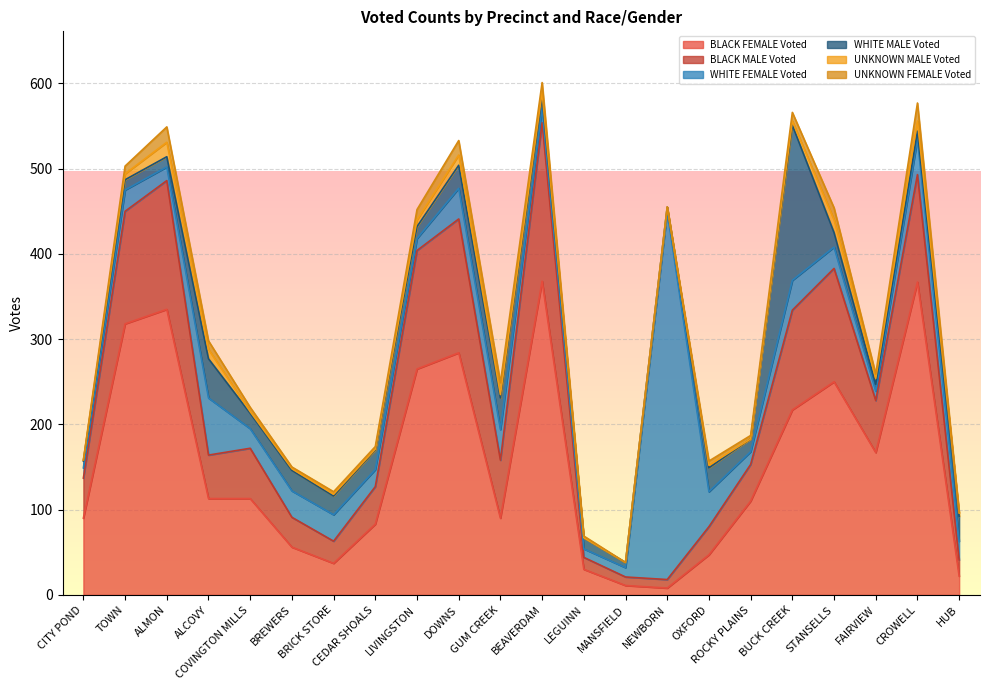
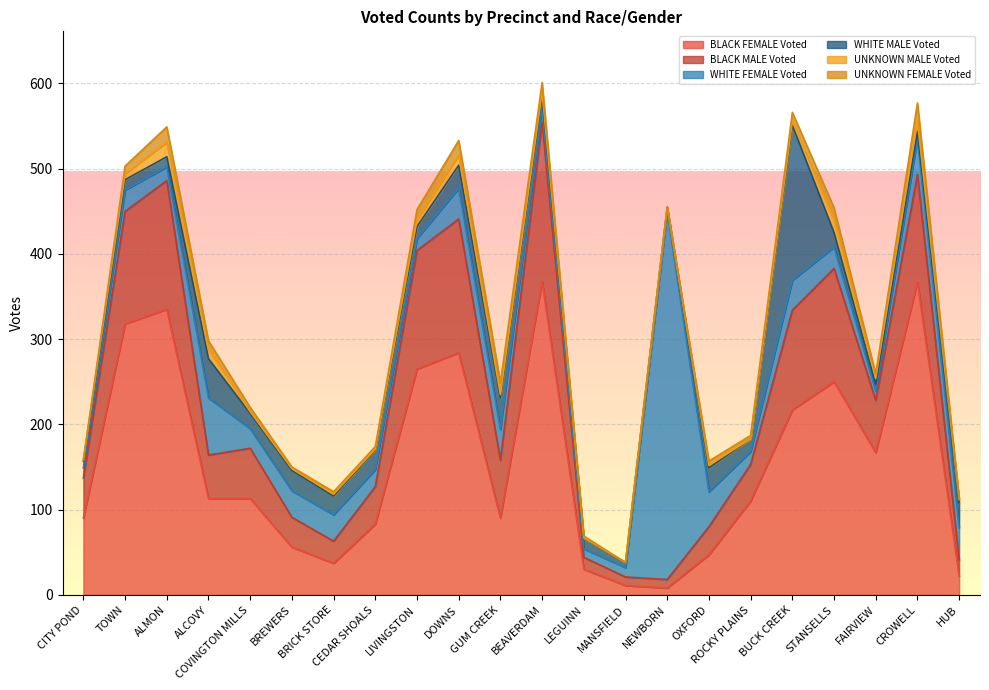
  {
    "WHITE FEMALE Voted": {
      "CITY POND": 10,
      "TOWN": 30,
      "ALMON": 20,
      "ALCOVY": 70,
      "COVINGTON MILLS": 20,
      "BREWERS": 30,
      "BRICK STORE": 30,
      "CEDAR SHOALS": 20,
      "LIVINGSTON": 10,
      "DOWNS": 40,
      "GUM CREEK": 40,
      "BEAVERDAM": 20,
      "LEGUINN": 10,
      "MANSFIELD": 10,
      "NEWBORN": 430,
      "OXFORD": 40,
      "ROCKY PLAINS": 20,
      "BUCK CREEK": 40,
      "STANSELLS": 30,
      "FAIRVIEW": 10,
      "CROWELL": 40,
-     "HUB": 20
+     "HUB": 40
    },
    "WHITE MALE Voted": {
      "TOWN": 10,
      "ALMON": 10,
      "ALCOVY": 50,
      "LIVINGSTON": 10,
      "DOWNS": 30,
      "GUM CREEK": 40,
      "BEAVERDAM": 10,
      "OXFORD": 30,
      "BUCK CREEK": 180,
      "STANSELLS": 20,
      "FAIRVIEW": 10,
      "CROWELL": 10,
      "HUB": 30
    }
  }
